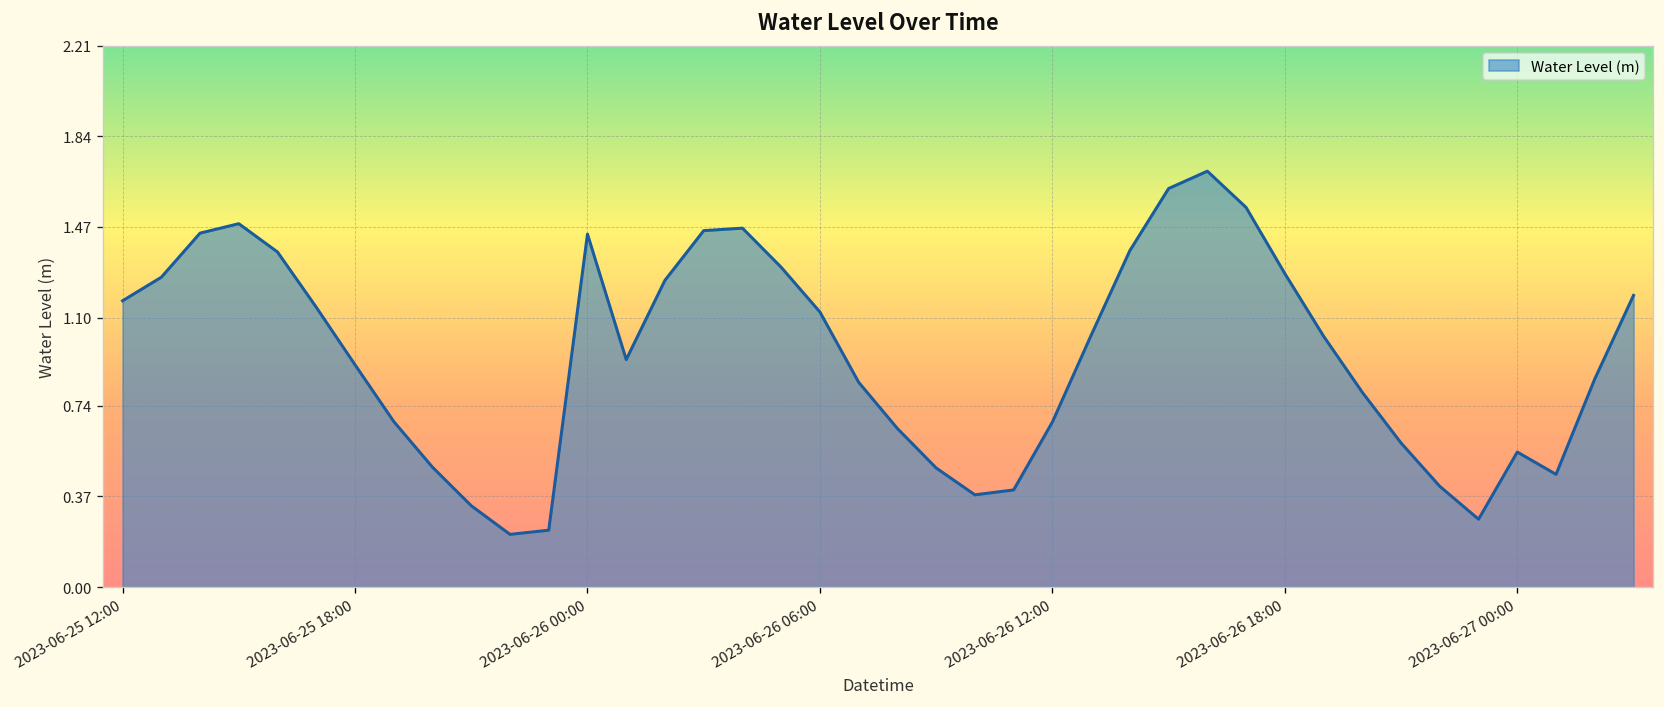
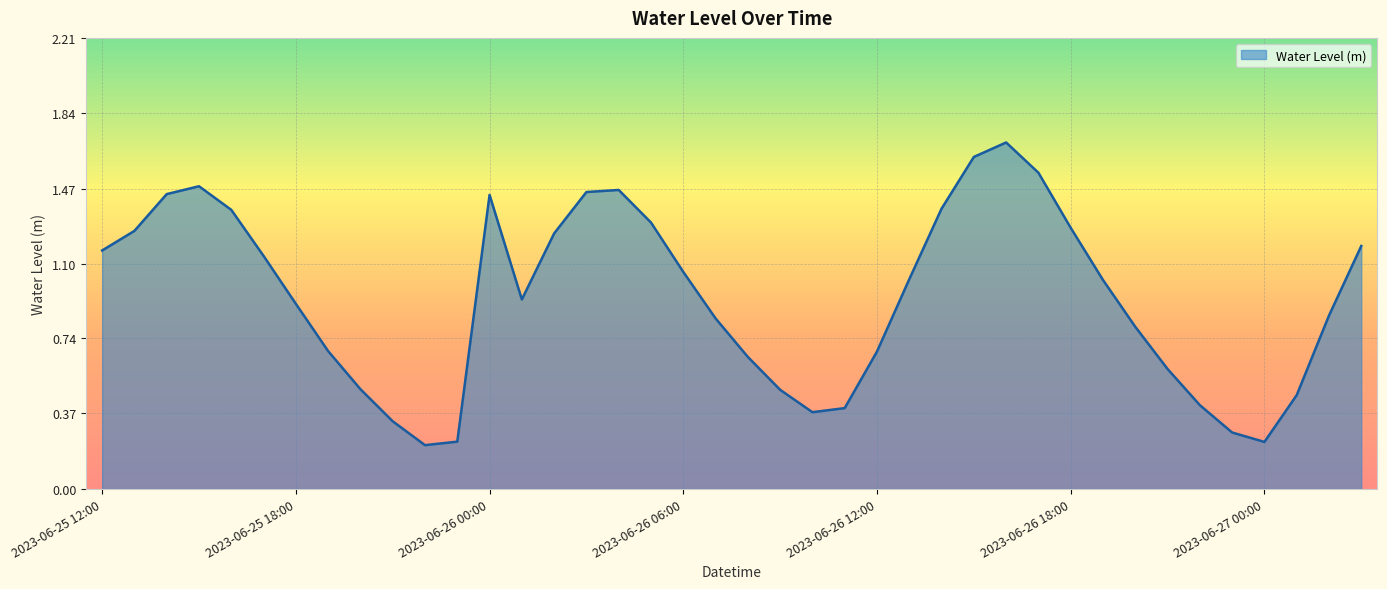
  {
    "2023-06-25 12:00": 1.17,
    "2023-06-25 18:00": 0.91,
    "2023-06-26 00:00": 1.44,
-   "2023-06-26 06:00": 1.12,
+   "2023-06-26 06:00": 1.06,
    "2023-06-26 12:00": 0.67,
    "2023-06-26 18:00": 1.28,
-   "2023-06-27 00:00": 0.55
+   "2023-06-27 00:00": 0.23
  }
